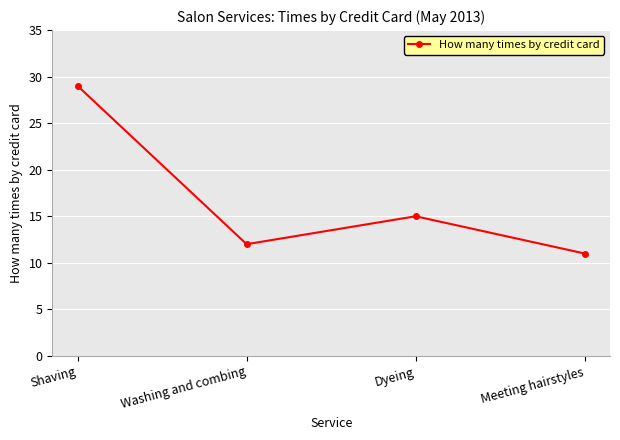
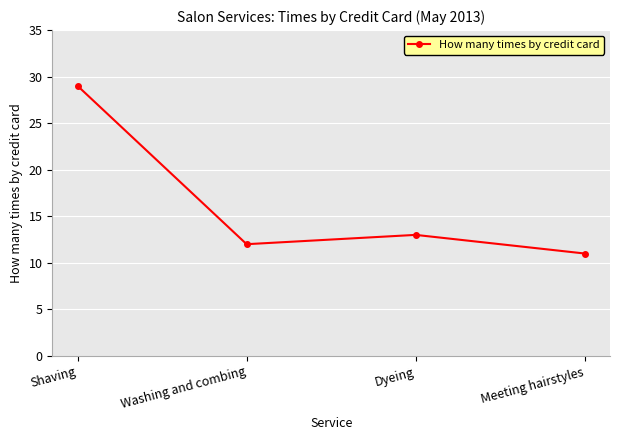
  {
    "Shaving": 29,
    "Washing and combing": 12,
-   "Dyeing": 15,
+   "Dyeing": 13,
    "Meeting hairstyles": 11
  }
